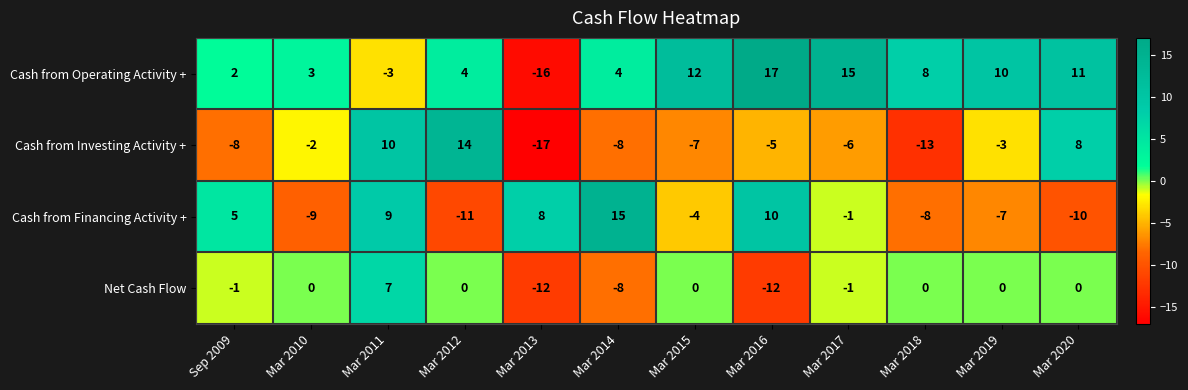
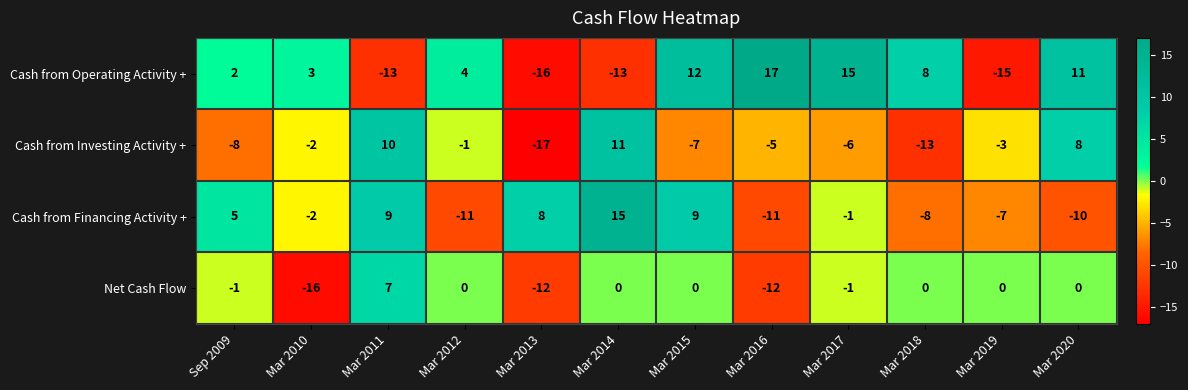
  {
    "Cash from Operating Activity +": {
      "Sep 2009": 2,
      "Mar 2010": 3,
-     "Mar 2011": -3,
+     "Mar 2011": -13,
      "Mar 2012": 4,
      "Mar 2013": -16,
-     "Mar 2014": 4,
+     "Mar 2014": -13,
      "Mar 2015": 12,
      "Mar 2016": 17,
      "Mar 2017": 15,
      "Mar 2018": 8,
-     "Mar 2019": 10,
+     "Mar 2019": -15,
      "Mar 2020": 11
    },
    "Cash from Investing Activity +": {
      "Sep 2009": -8,
      "Mar 2010": -2,
      "Mar 2011": 10,
-     "Mar 2012": 14,
+     "Mar 2012": -1,
      "Mar 2013": -17,
-     "Mar 2014": -8,
+     "Mar 2014": 11,
      "Mar 2015": -7,
      "Mar 2016": -5,
      "Mar 2017": -6,
      "Mar 2018": -13,
      "Mar 2019": -3,
      "Mar 2020": 8
    },
    "Cash from Financing Activity +": {
      "Sep 2009": 5,
-     "Mar 2010": -9,
+     "Mar 2010": -2,
      "Mar 2011": 9,
      "Mar 2012": -11,
      "Mar 2013": 8,
      "Mar 2014": 15,
-     "Mar 2015": -4,
-     "Mar 2016": 10,
+     "Mar 2015": 9,
+     "Mar 2016": -11,
      "Mar 2017": -1,
      "Mar 2018": -8,
      "Mar 2019": -7,
      "Mar 2020": -10
    },
    "Net Cash Flow": {
      "Sep 2009": -1,
-     "Mar 2010": 0,
+     "Mar 2010": -16,
      "Mar 2011": 7,
      "Mar 2012": 0,
      "Mar 2013": -12,
-     "Mar 2014": -8,
+     "Mar 2014": 0,
      "Mar 2015": 0,
      "Mar 2016": -12,
      "Mar 2017": -1,
      "Mar 2018": 0,
      "Mar 2019": 0,
      "Mar 2020": 0
    }
  }
